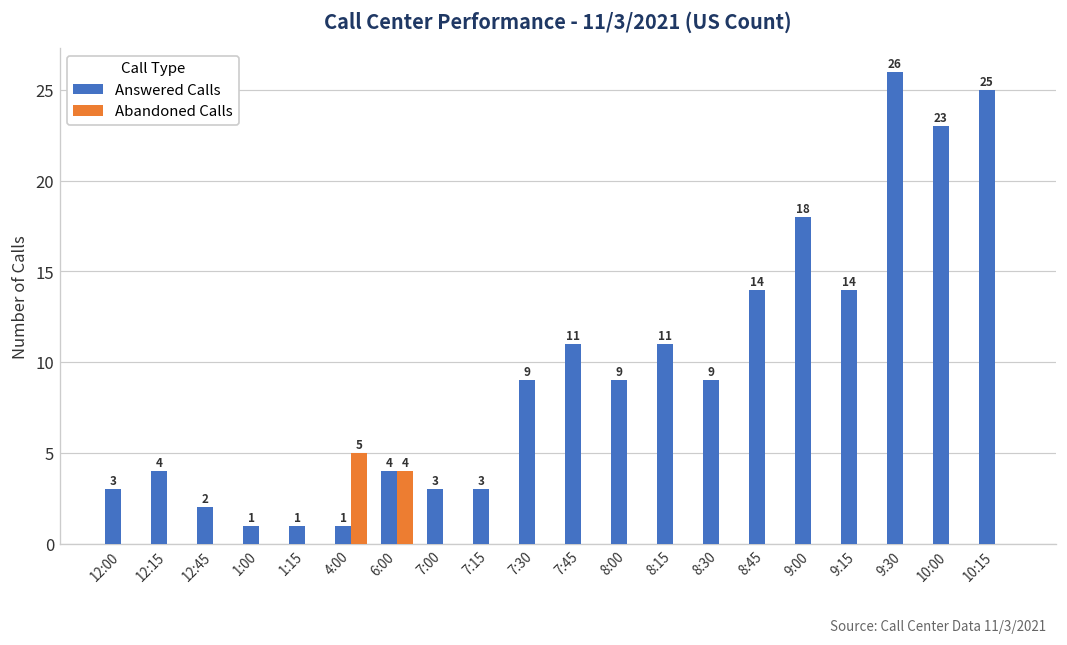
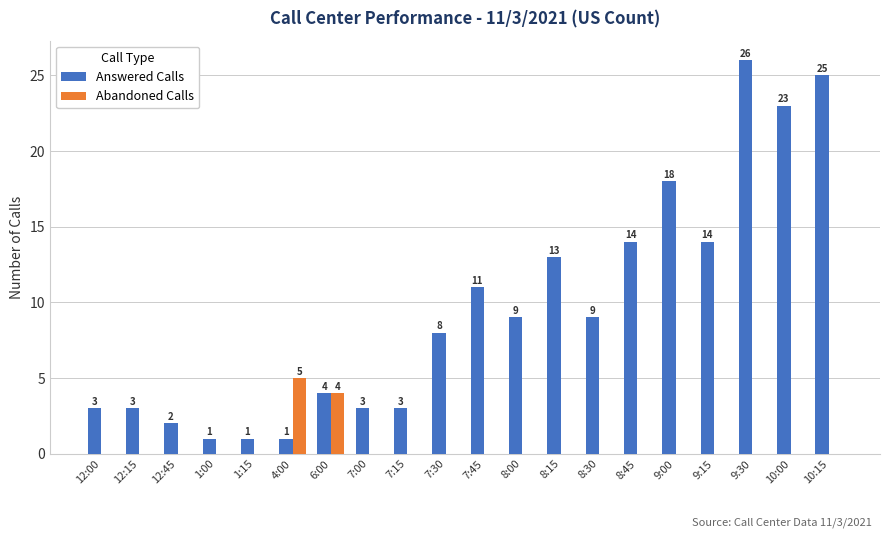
  {
    "Answered Calls": {
      "12:00": 3,
-     "12:15": 4,
+     "12:15": 3,
      "12:45": 2,
      "1:00": 1,
      "1:15": 1,
      "4:00": 1,
      "6:00": 4,
      "7:00": 3,
      "7:15": 3,
-     "7:30": 9,
+     "7:30": 8,
      "7:45": 11,
      "8:00": 9,
-     "8:15": 11,
+     "8:15": 13,
      "8:30": 9,
      "8:45": 14,
      "9:00": 18,
      "9:15": 14,
      "9:30": 26,
      "10:00": 23,
      "10:15": 25
    },
    "Abandoned Calls": {
      "4:00": 5,
      "6:00": 4
    }
  }
